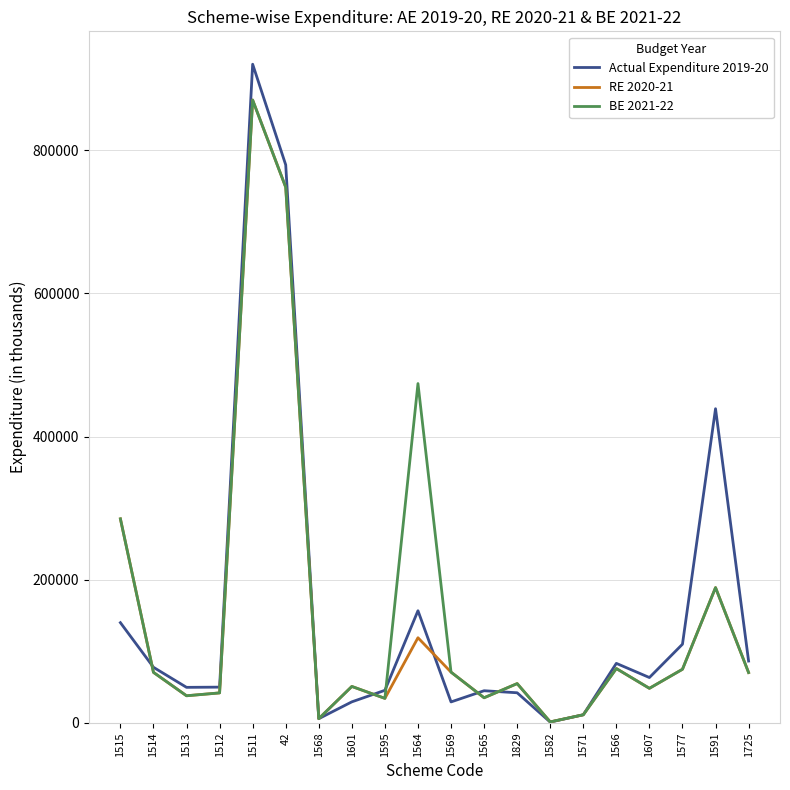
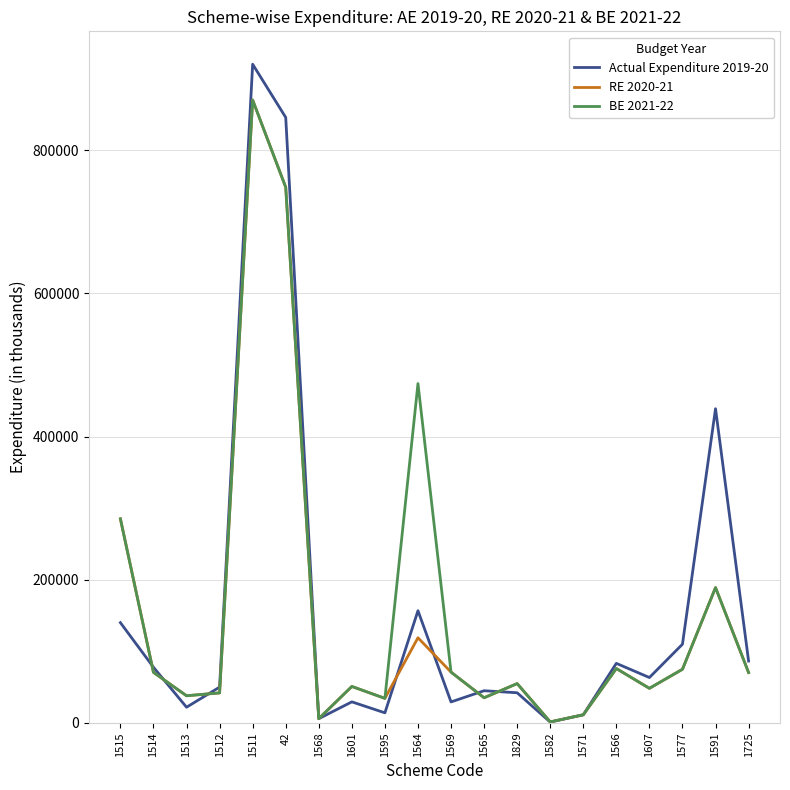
  {
    "Actual Expenditure 2019-20": {
      "1515": 140000,
      "1514": 80000,
-     "1513": 50000,
+     "1513": 20000,
      "1512": 50000,
      "1511": 920000,
-     "42": 780000,
+     "42": 850000,
      "1601": 30000,
-     "1595": 50000,
+     "1595": 10000,
      "1564": 160000,
      "1569": 30000,
      "1565": 50000,
      "1829": 40000,
      "1566": 80000,
      "1607": 60000,
      "1577": 110000,
      "1591": 440000,
      "1725": 90000
    },
    "RE 2020-21": {
      "1564": 120000
    },
    "BE 2021-22": {
      "1564": 470000
    }
  }
